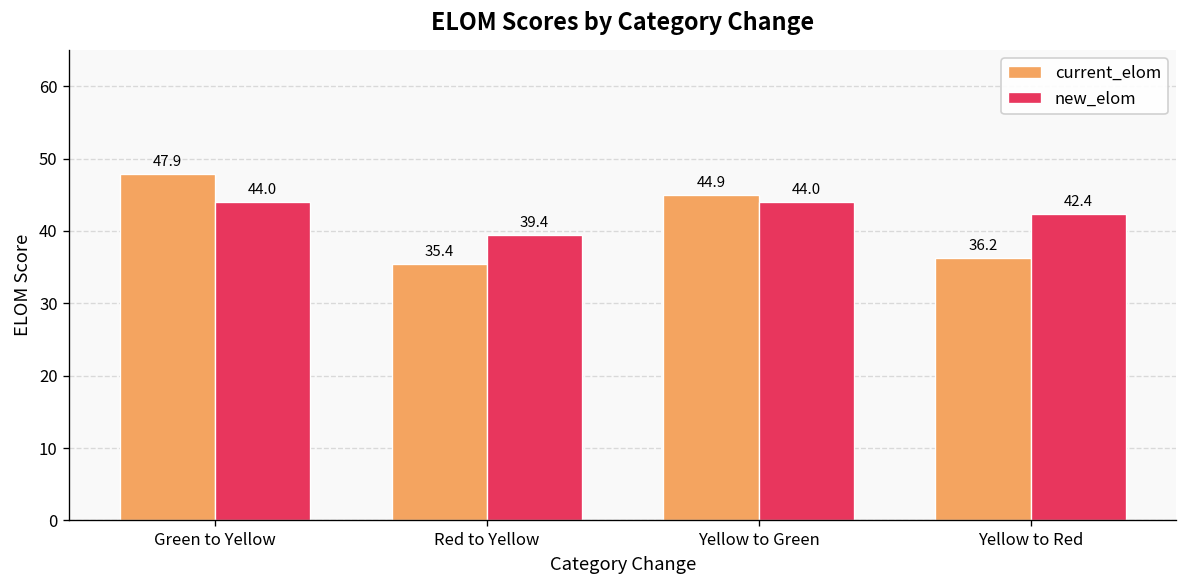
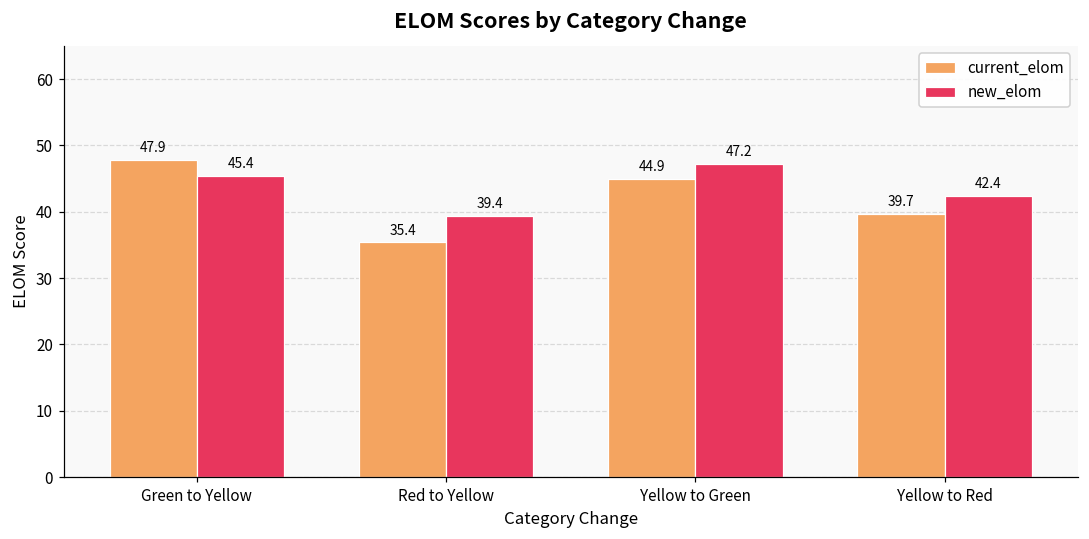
  {
    "current_elom": {
      "Green to Yellow": 47.9,
      "Red to Yellow": 35.4,
      "Yellow to Green": 44.9,
-     "Yellow to Red": 36.2
+     "Yellow to Red": 39.7
    },
    "new_elom": {
-     "Green to Yellow": 44.0,
+     "Green to Yellow": 45.4,
      "Red to Yellow": 39.4,
-     "Yellow to Green": 44.0,
+     "Yellow to Green": 47.2,
      "Yellow to Red": 42.4
    }
  }
